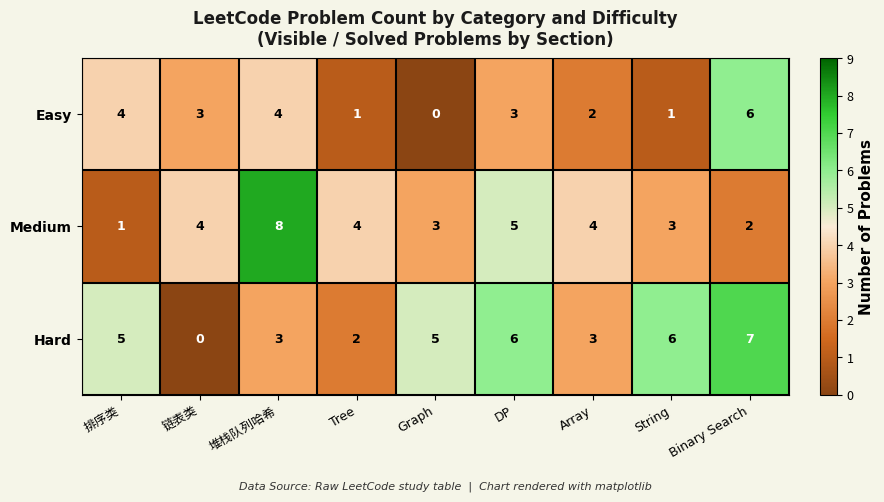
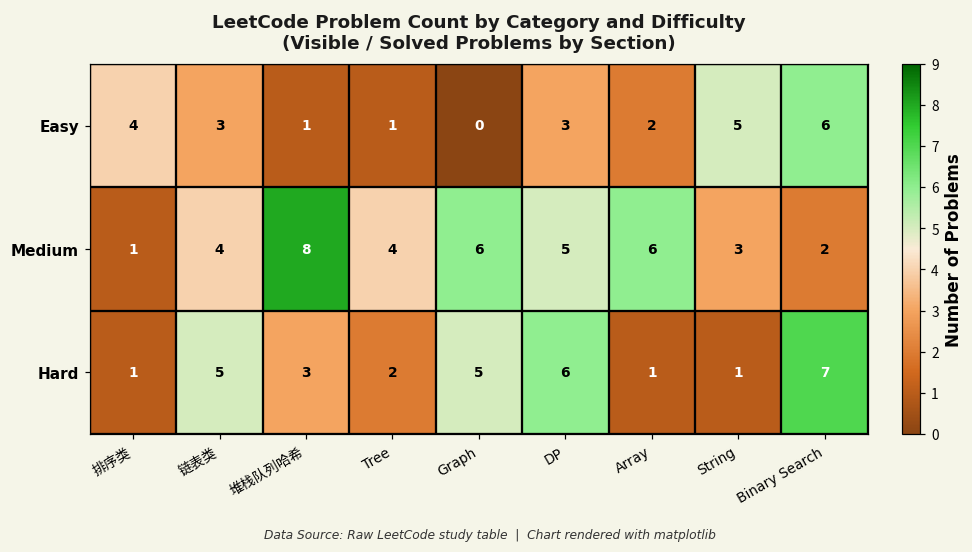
  {
    "Easy": {
      "排序类": 4,
      "链表类": 3,
-     "堆栈队列哈希": 4,
+     "堆栈队列哈希": 1,
      "Tree": 1,
      "Graph": 0,
      "DP": 3,
      "Array": 2,
-     "String": 1,
+     "String": 5,
      "Binary Search": 6
    },
    "Medium": {
      "排序类": 1,
      "链表类": 4,
      "堆栈队列哈希": 8,
      "Tree": 4,
-     "Graph": 3,
+     "Graph": 6,
      "DP": 5,
-     "Array": 4,
+     "Array": 6,
      "String": 3,
      "Binary Search": 2
    },
    "Hard": {
-     "排序类": 5,
-     "链表类": 0,
+     "排序类": 1,
+     "链表类": 5,
      "堆栈队列哈希": 3,
      "Tree": 2,
      "Graph": 5,
      "DP": 6,
-     "Array": 3,
-     "String": 6,
+     "Array": 1,
+     "String": 1,
      "Binary Search": 7
    }
  }
